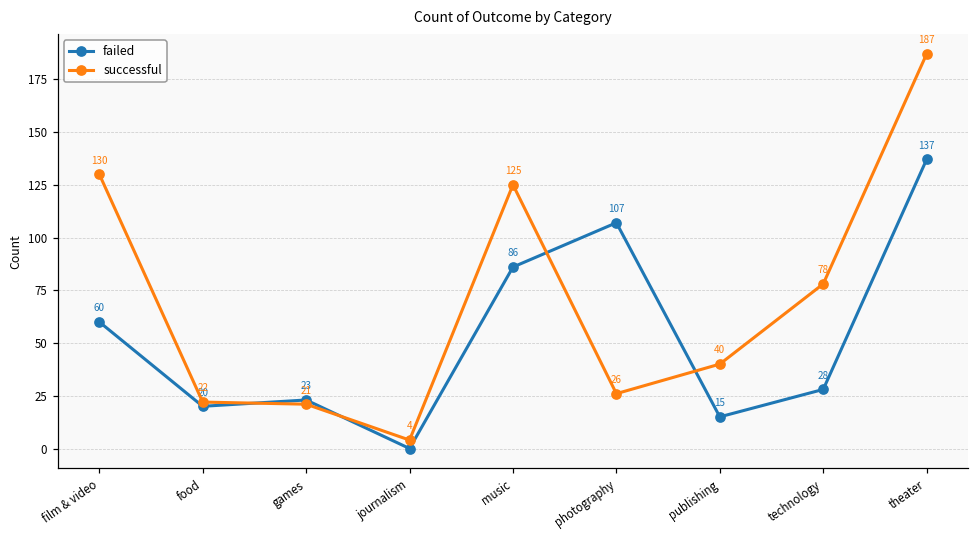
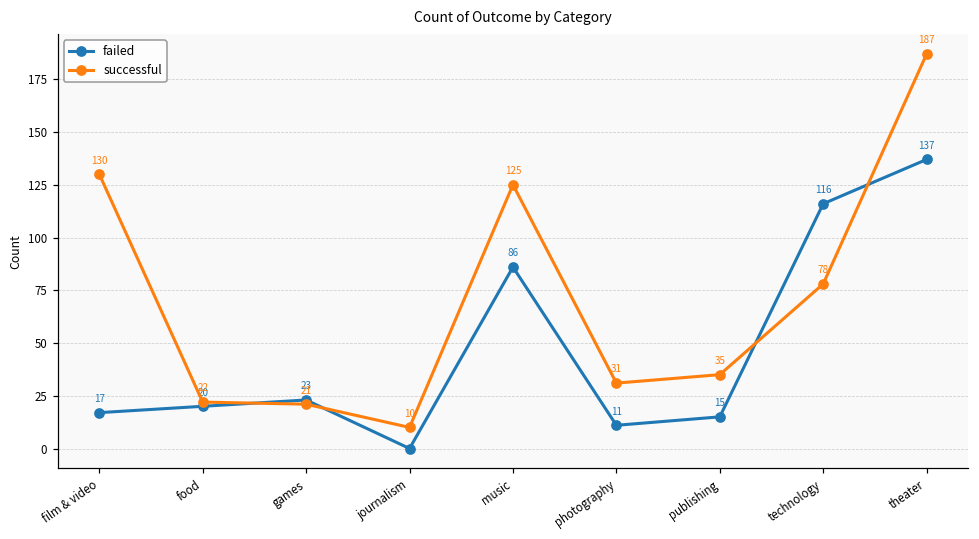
  {
    "failed": {
-     "film & video": 60,
+     "film & video": 17,
      "music": 86,
-     "photography": 107,
+     "photography": 11,
      "publishing": 15,
-     "technology": 28,
+     "technology": 116,
      "theater": 137
    },
    "successful": {
      "film & video": 130,
-     "journalism": 4,
+     "journalism": 10,
      "music": 125,
-     "photography": 26,
-     "publishing": 40,
+     "photography": 31,
+     "publishing": 35,
      "technology": 78,
      "theater": 187
    }
  }
